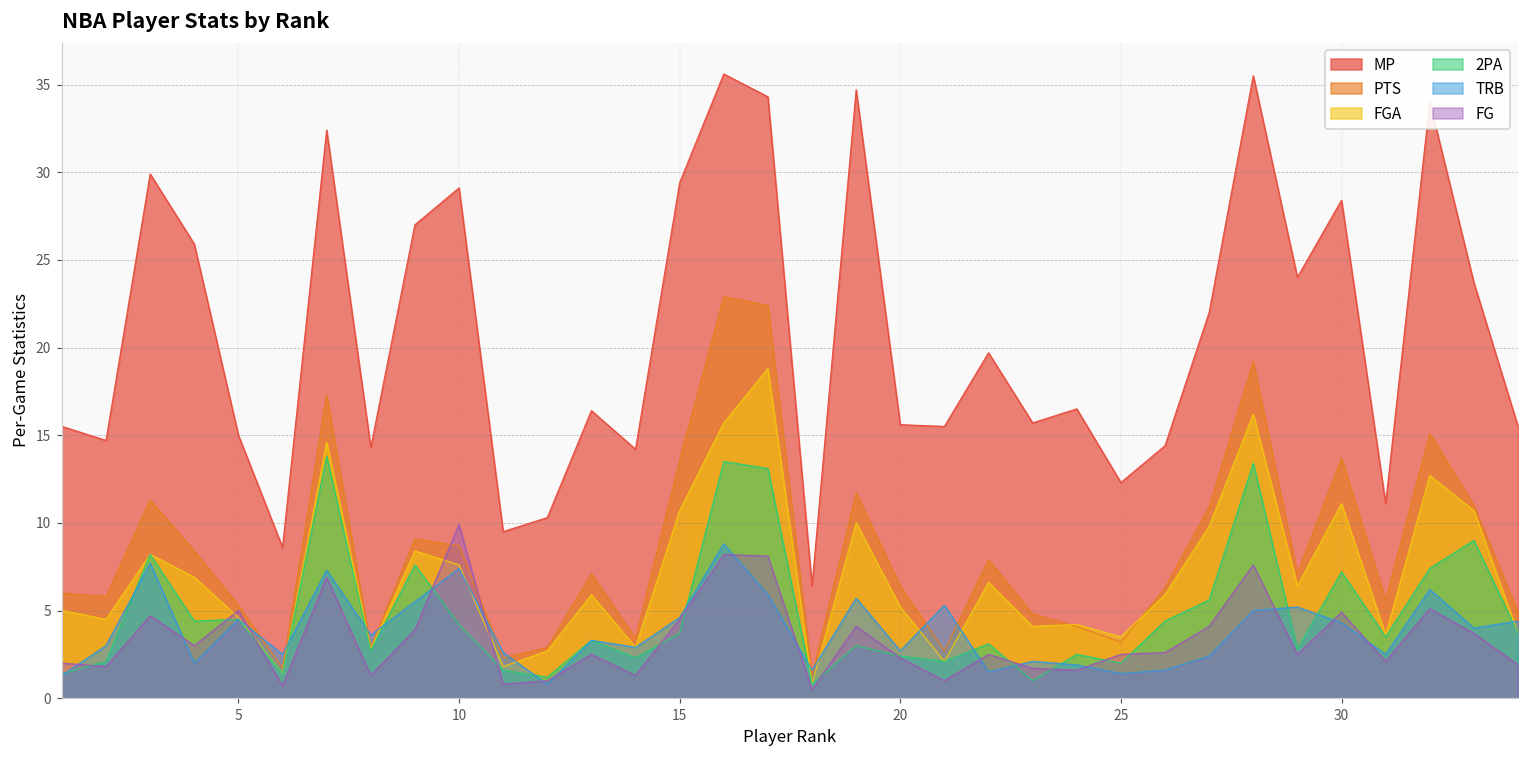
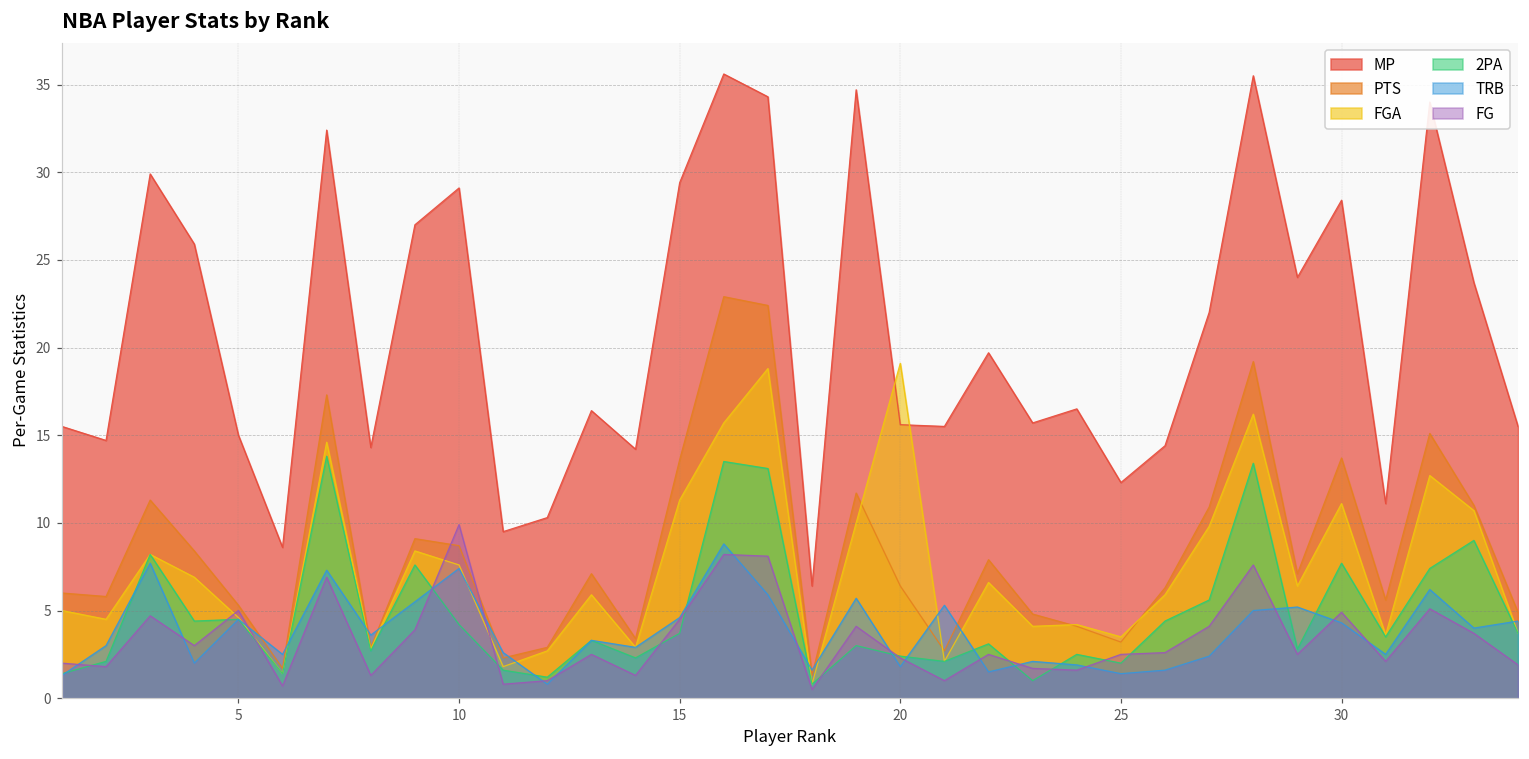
  {
    "FGA": {
      "10": 7.6,
-     "15": 10.7,
-     "20": 5.2,
+     "15": 11.3,
+     "20": 19.1,
      "25": 3.5,
      "30": 11.1
    },
    "2PA": {
      "10": 4.2,
      "15": 3.7,
      "25": 2.0,
-     "30": 7.2
+     "30": 7.7
    },
    "TRB": {
      "10": 7.4,
-     "20": 2.7,
+     "20": 1.8,
      "25": 1.4,
      "30": 4.3
    },
    "FG": {
      "5": 5.0,
      "10": 9.9,
      "25": 2.5,
      "30": 4.9
    }
  }
